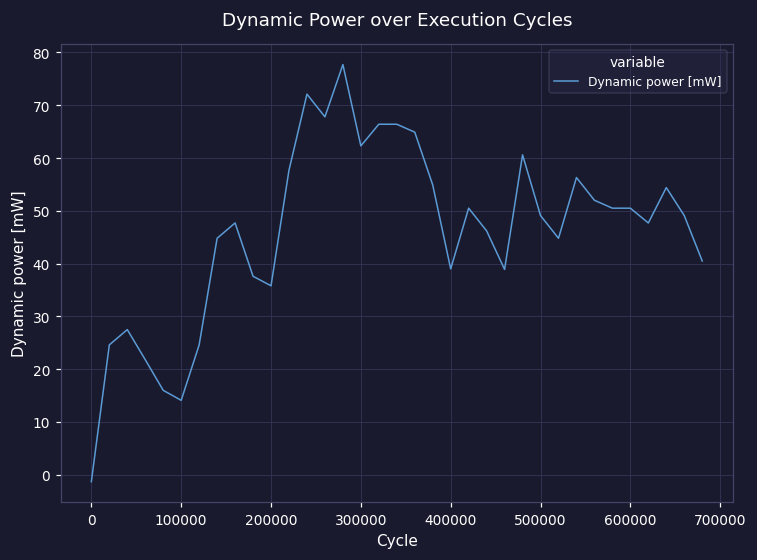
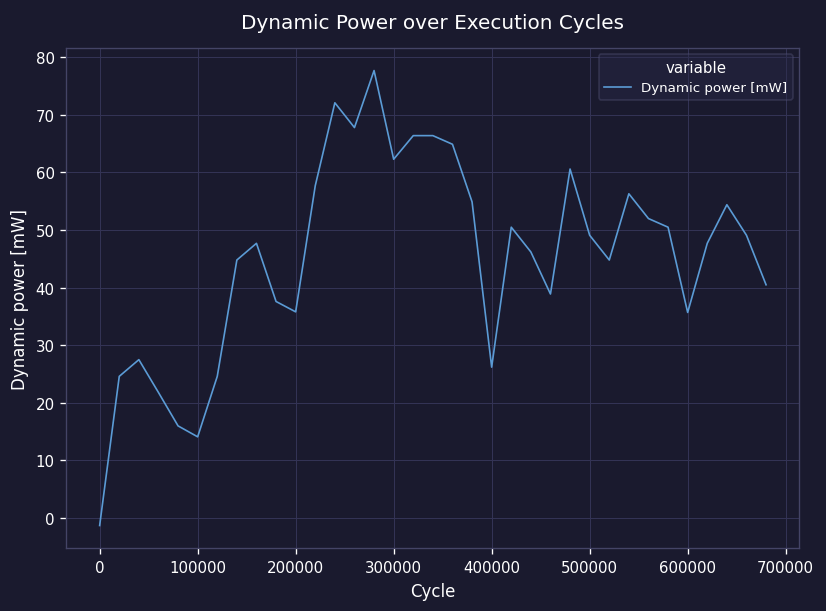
  {
    "0": -1,
    "100000": 14,
    "200000": 36,
    "300000": 62,
-   "400000": 39,
+   "400000": 26,
    "500000": 49,
-   "600000": 51
+   "600000": 36
  }
